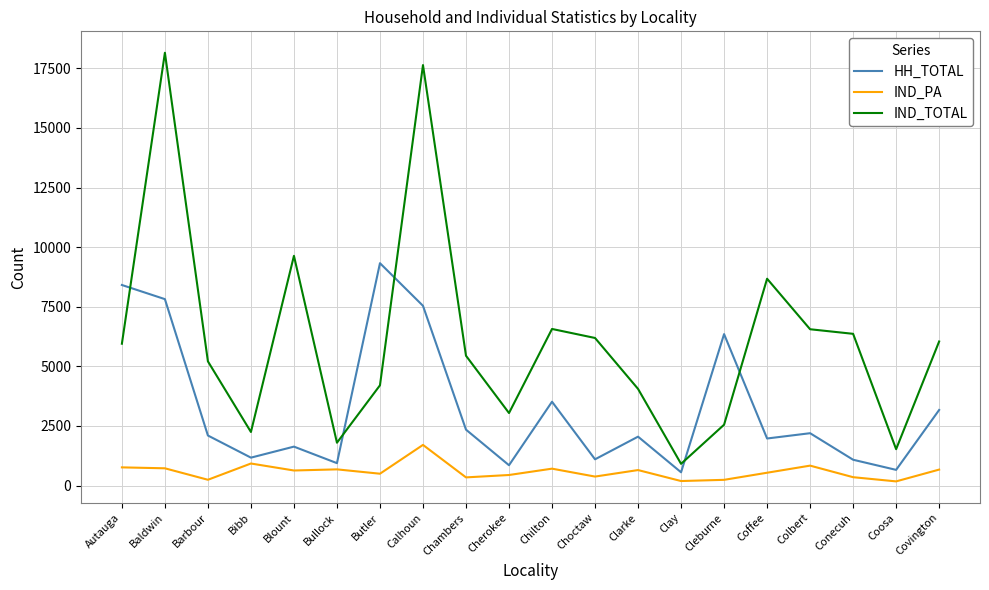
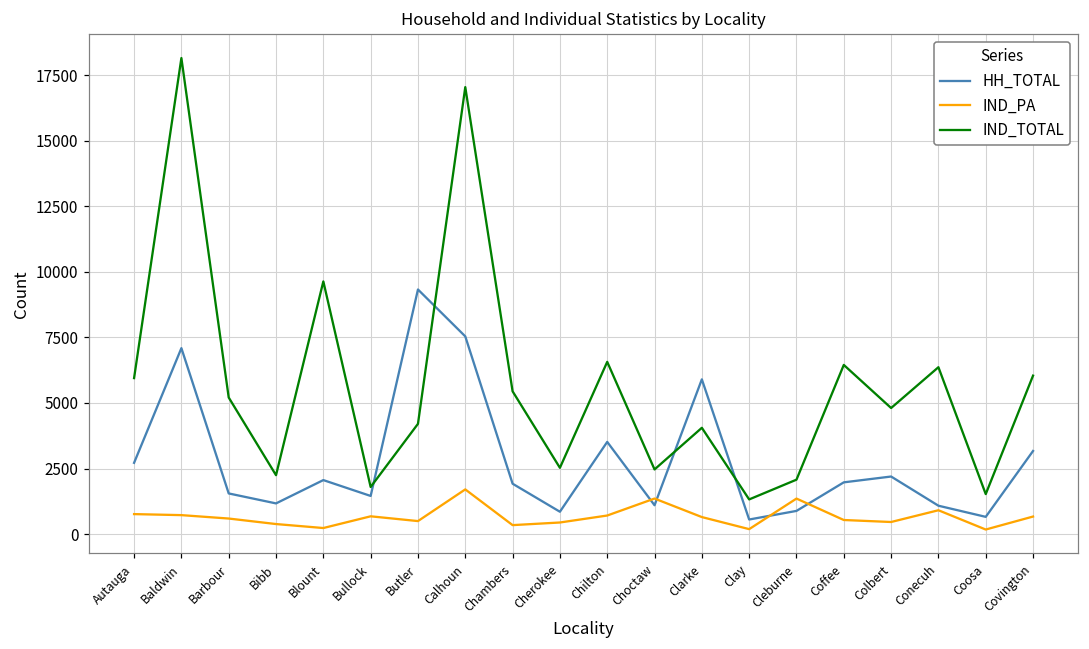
  {
    "HH_TOTAL": {
-     "Autauga": 8400,
-     "Baldwin": 7800,
-     "Barbour": 2100,
+     "Autauga": 2700,
+     "Baldwin": 7100,
+     "Barbour": 1600,
      "Bibb": 1200,
-     "Blount": 1600,
-     "Bullock": 900,
+     "Blount": 2100,
+     "Bullock": 1500,
      "Butler": 9300,
      "Calhoun": 7500,
-     "Chambers": 2300,
+     "Chambers": 1900,
      "Cherokee": 900,
      "Chilton": 3500,
      "Choctaw": 1100,
-     "Clarke": 2100,
+     "Clarke": 5900,
      "Clay": 600,
-     "Cleburne": 6400,
+     "Cleburne": 900,
      "Coffee": 2000,
      "Colbert": 2200,
      "Conecuh": 1100,
      "Coosa": 700,
      "Covington": 3200
    },
    "IND_PA": {
      "Autauga": 800,
      "Baldwin": 700,
-     "Barbour": 200,
-     "Bibb": 900,
-     "Blount": 600,
+     "Barbour": 600,
+     "Bibb": 400,
+     "Blount": 200,
      "Bullock": 700,
      "Butler": 500,
      "Calhoun": 1700,
      "Chambers": 300,
      "Cherokee": 400,
      "Chilton": 700,
-     "Choctaw": 400,
+     "Choctaw": 1400,
      "Clarke": 600,
      "Clay": 200,
-     "Cleburne": 200,
+     "Cleburne": 1400,
      "Coffee": 500,
-     "Colbert": 800,
-     "Conecuh": 400,
+     "Colbert": 500,
+     "Conecuh": 900,
      "Coosa": 200,
      "Covington": 700
    },
    "IND_TOTAL": {
      "Autauga": 5900,
      "Baldwin": 18200,
      "Barbour": 5200,
      "Bibb": 2200,
      "Blount": 9600,
      "Bullock": 1800,
      "Butler": 4200,
-     "Calhoun": 17600,
+     "Calhoun": 17000,
      "Chambers": 5400,
-     "Cherokee": 3000,
+     "Cherokee": 2500,
      "Chilton": 6600,
-     "Choctaw": 6200,
+     "Choctaw": 2500,
      "Clarke": 4100,
-     "Clay": 900,
-     "Cleburne": 2600,
-     "Coffee": 8700,
-     "Colbert": 6600,
+     "Clay": 1300,
+     "Cleburne": 2100,
+     "Coffee": 6500,
+     "Colbert": 4800,
      "Conecuh": 6400,
      "Coosa": 1500,
      "Covington": 6000
    }
  }
